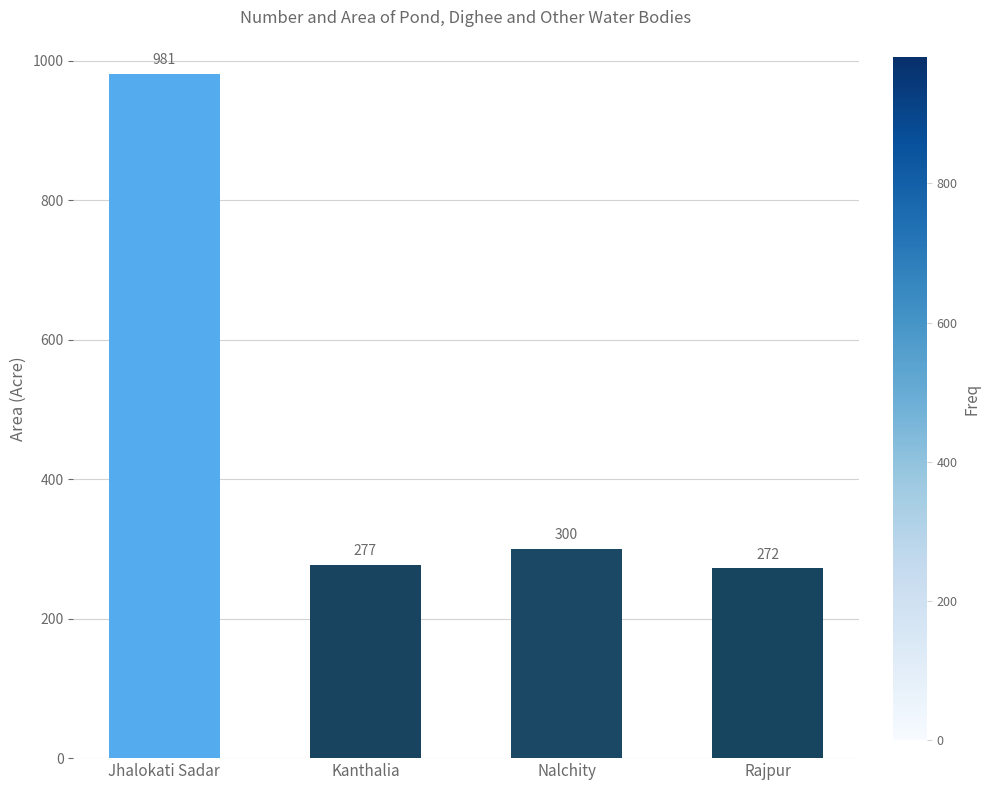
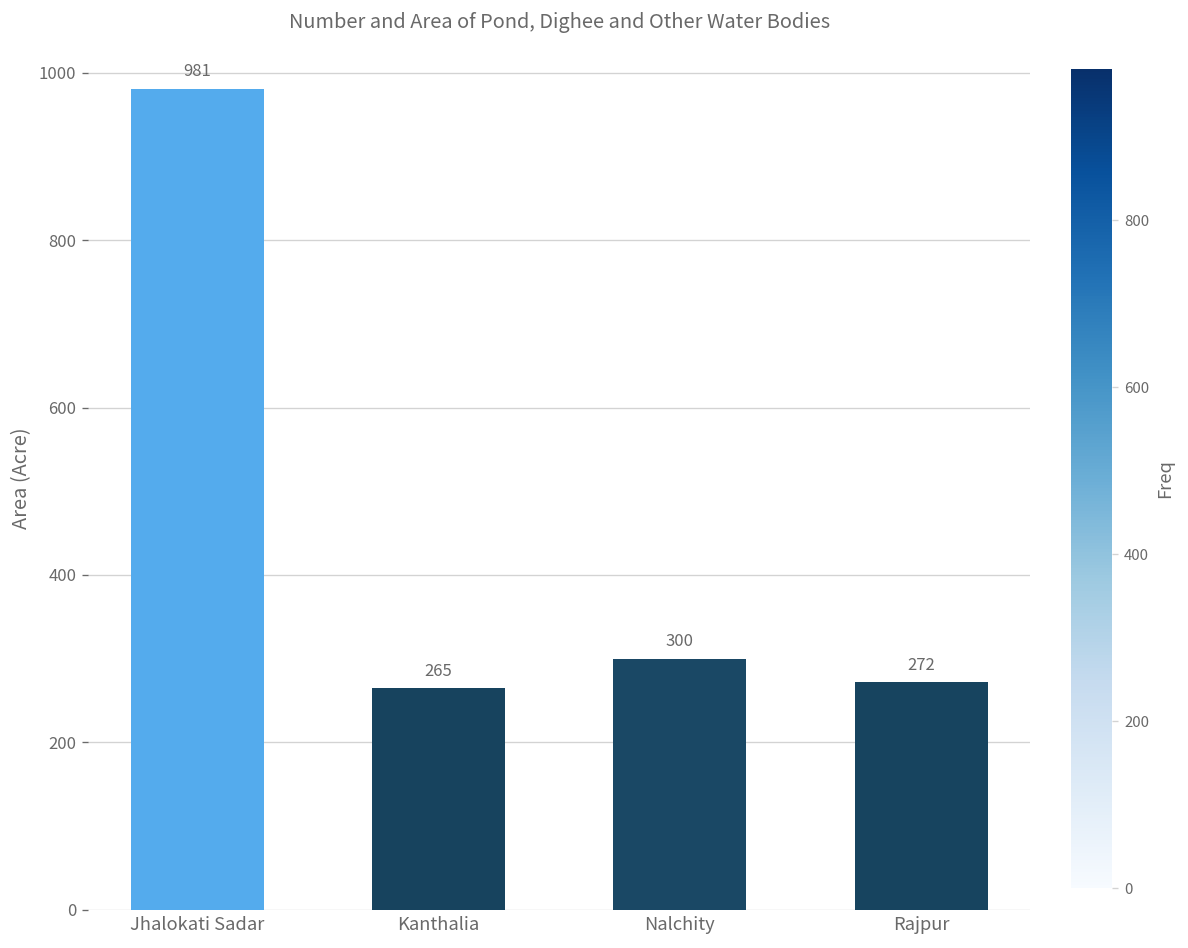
  {
    "Jhalokati Sadar": 981,
-   "Kanthalia": 277,
+   "Kanthalia": 265,
    "Nalchity": 300,
    "Rajpur": 272
  }
